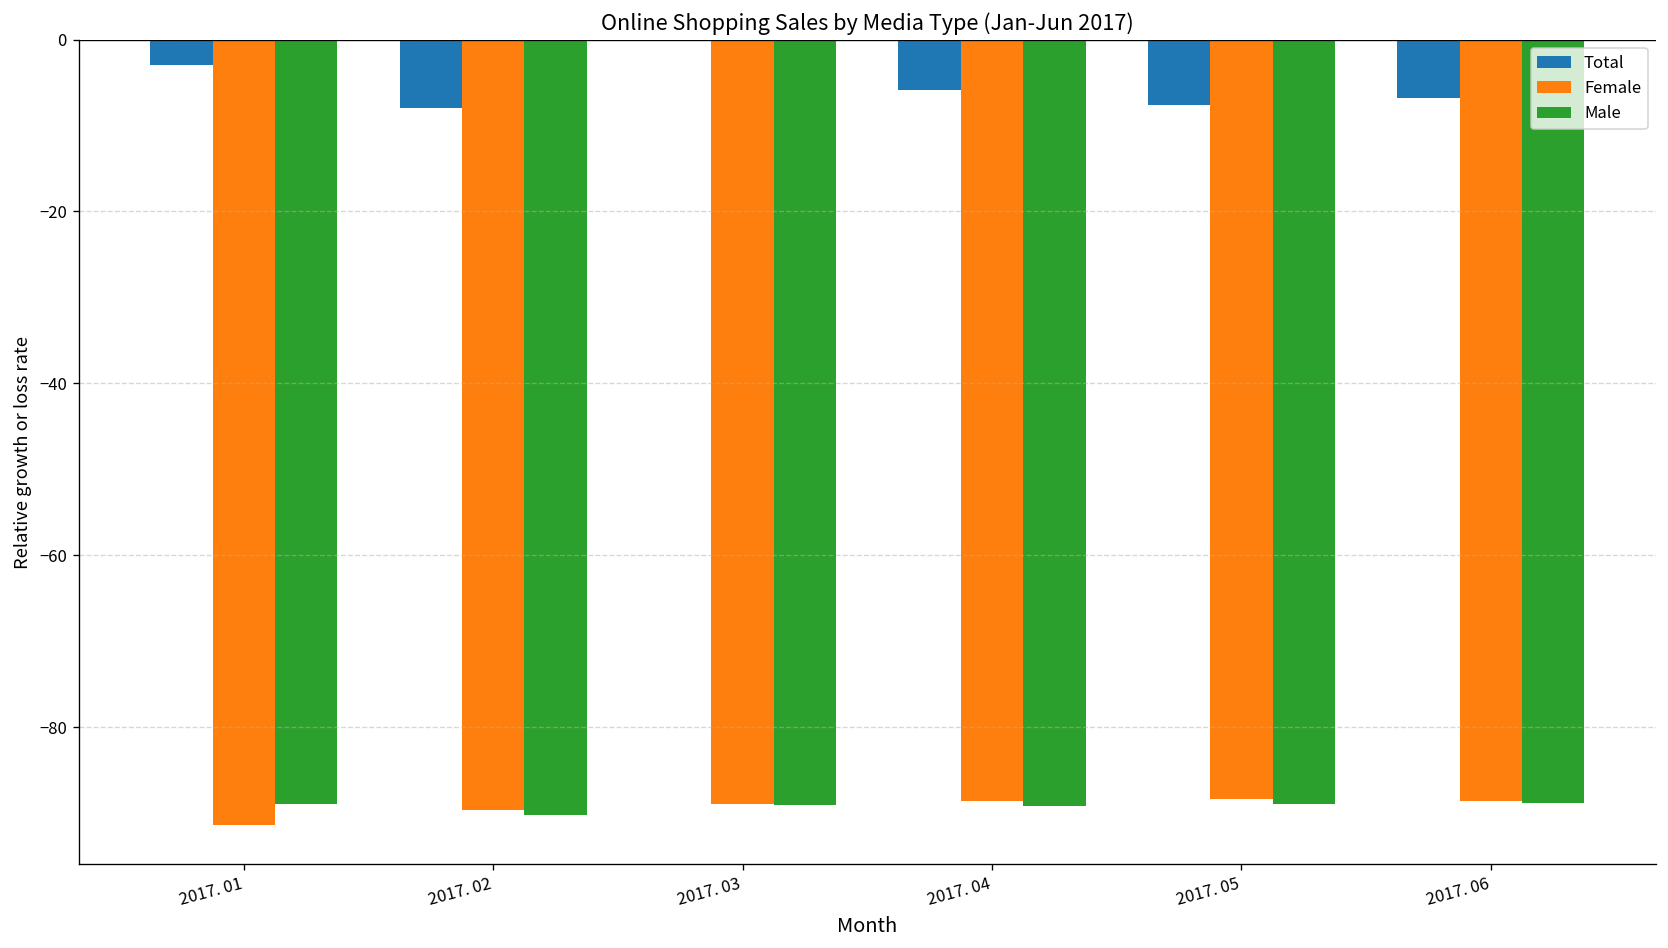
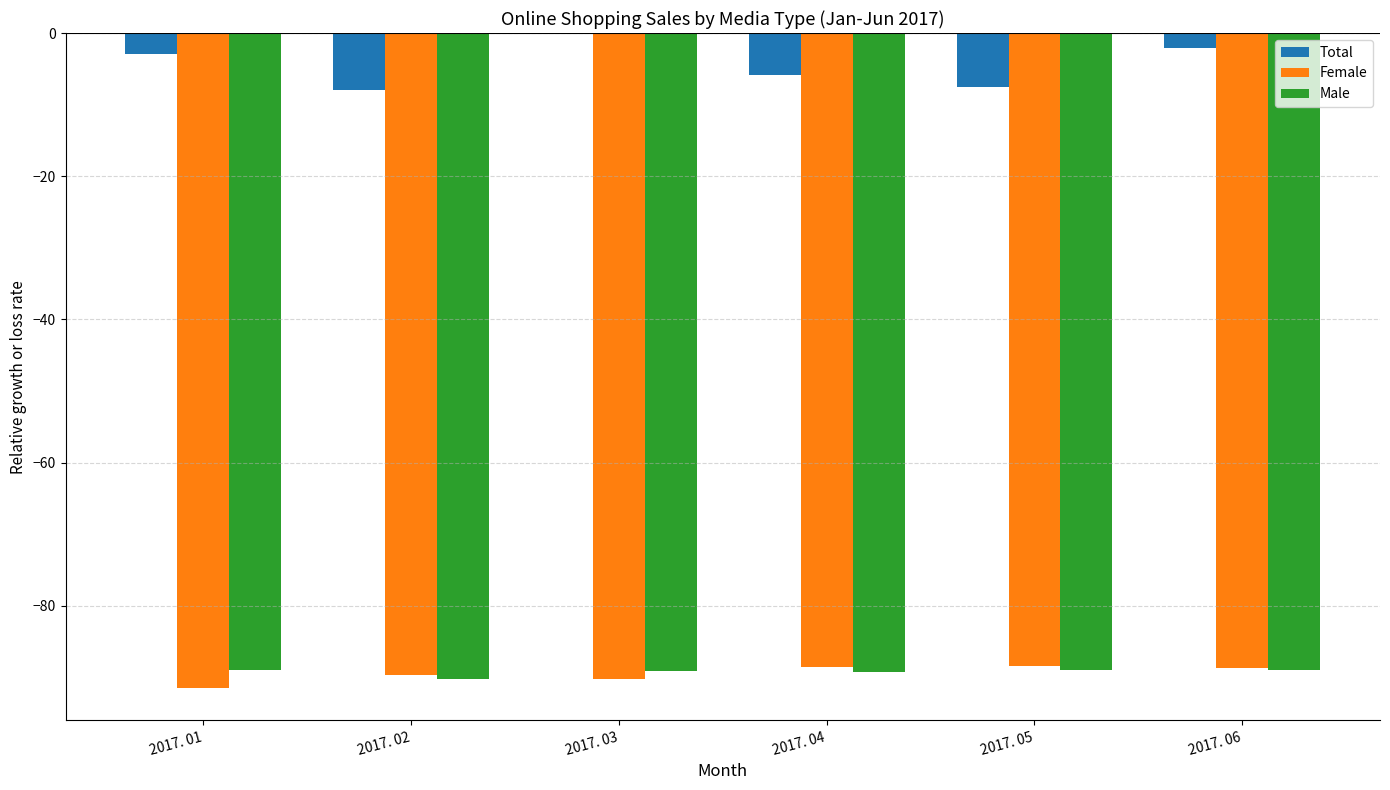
  {
    "Total": {
      "2017. 01": -3,
      "2017. 02": -8,
      "2017. 03": 0,
      "2017. 04": -6,
      "2017. 05": -8,
-     "2017. 06": -7
+     "2017. 06": -2
    },
    "Female": {
      "2017. 01": -91,
      "2017. 02": -90,
-     "2017. 03": -89,
+     "2017. 03": -90,
      "2017. 04": -89,
      "2017. 05": -88,
      "2017. 06": -89
    },
    "Male": {
      "2017. 01": -89,
      "2017. 02": -90,
      "2017. 03": -89,
      "2017. 04": -89,
      "2017. 05": -89,
      "2017. 06": -89
    }
  }
